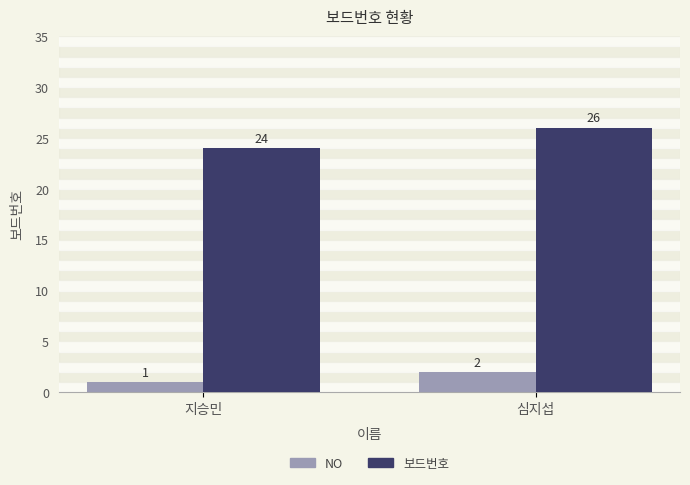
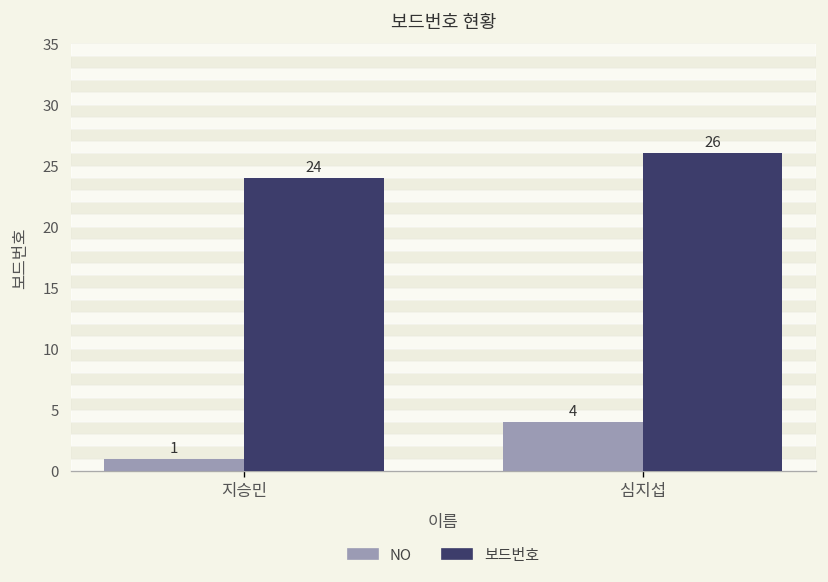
  {
    "NO": {
      "지승민": 1,
-     "심지섭": 2
+     "심지섭": 4
    },
    "보드번호": {
      "지승민": 24,
      "심지섭": 26
    }
  }
